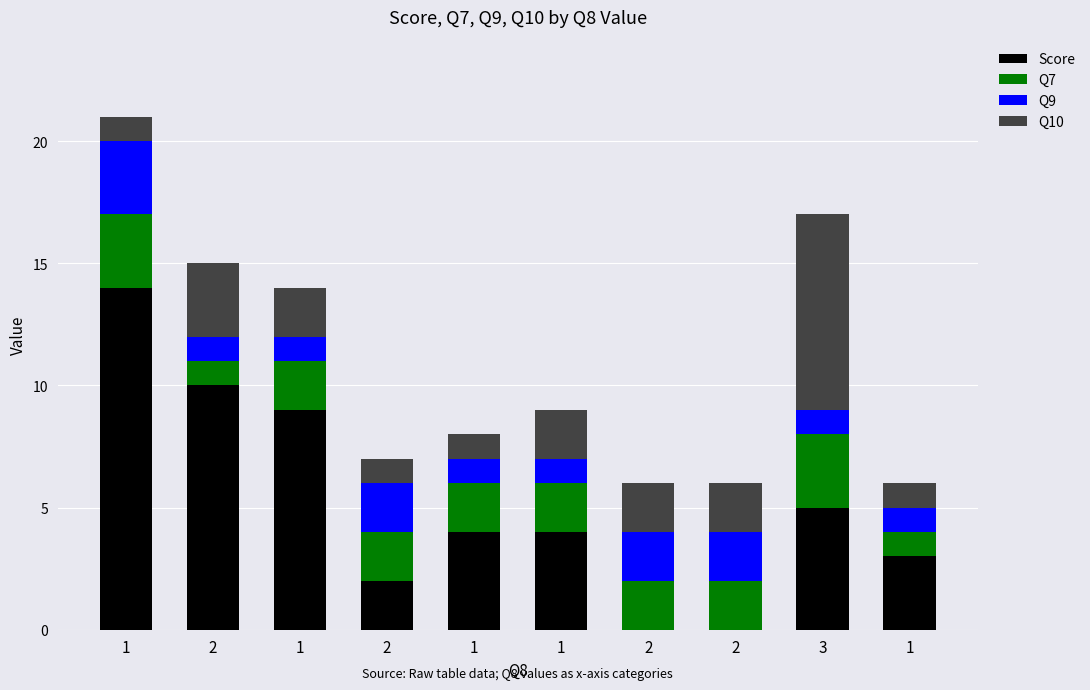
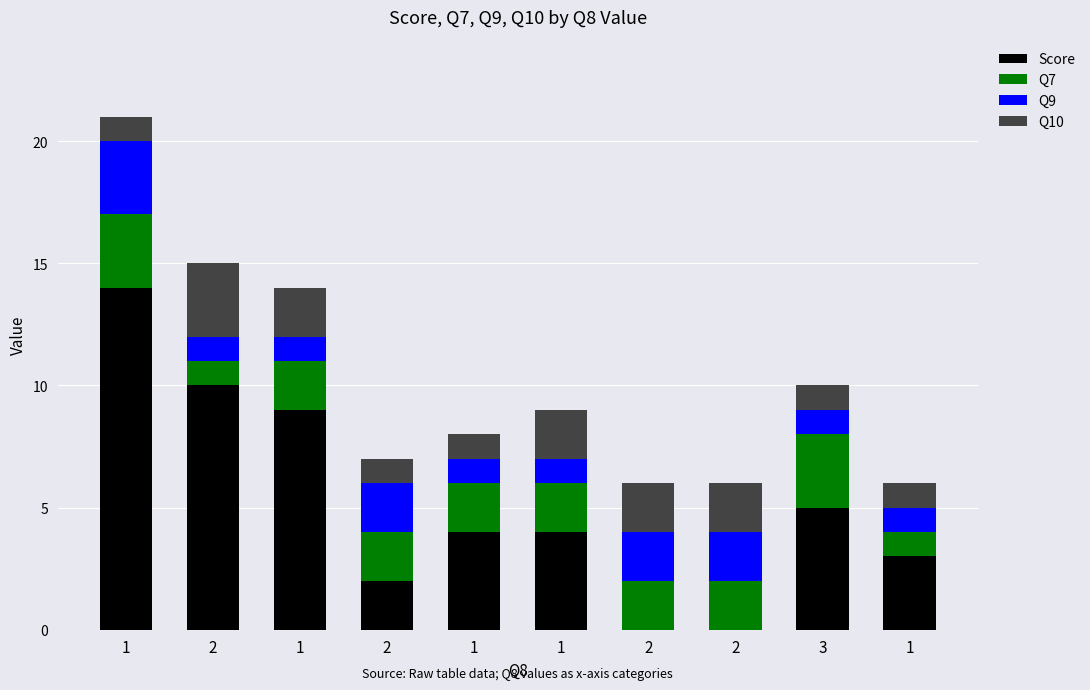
  {
    "Score": {
      "3": 5
    },
    "Q7": {
      "3": 3
    },
    "Q9": {
      "3": 1
    },
    "Q10": {
-     "3": 8
+     "3": 1
    }
  }
